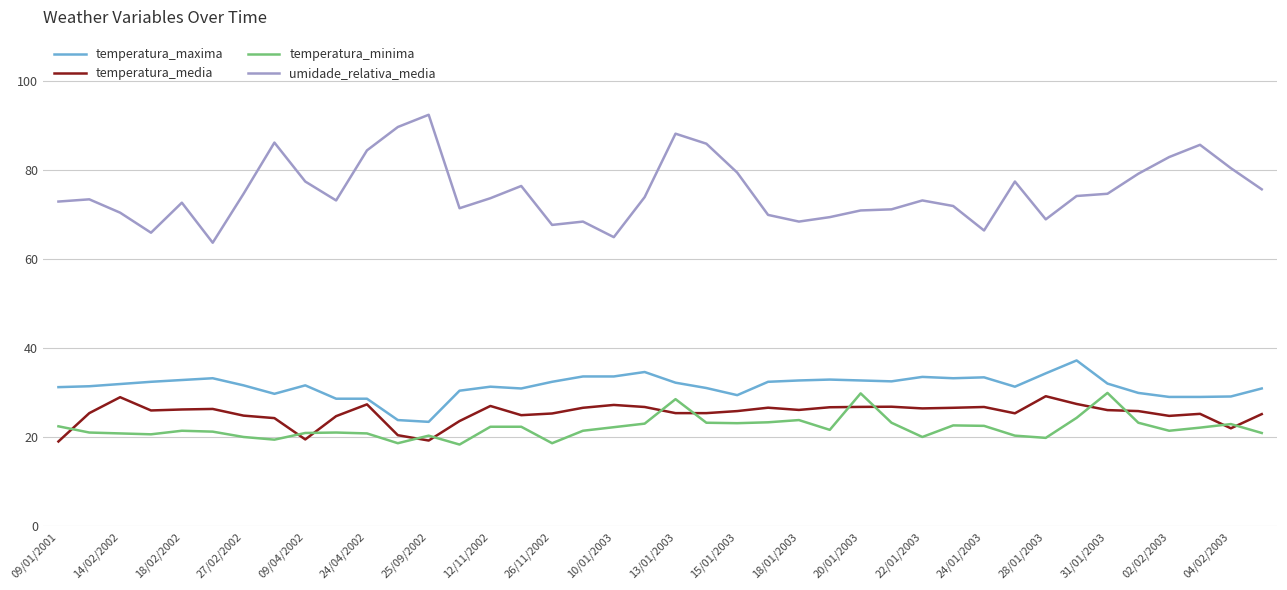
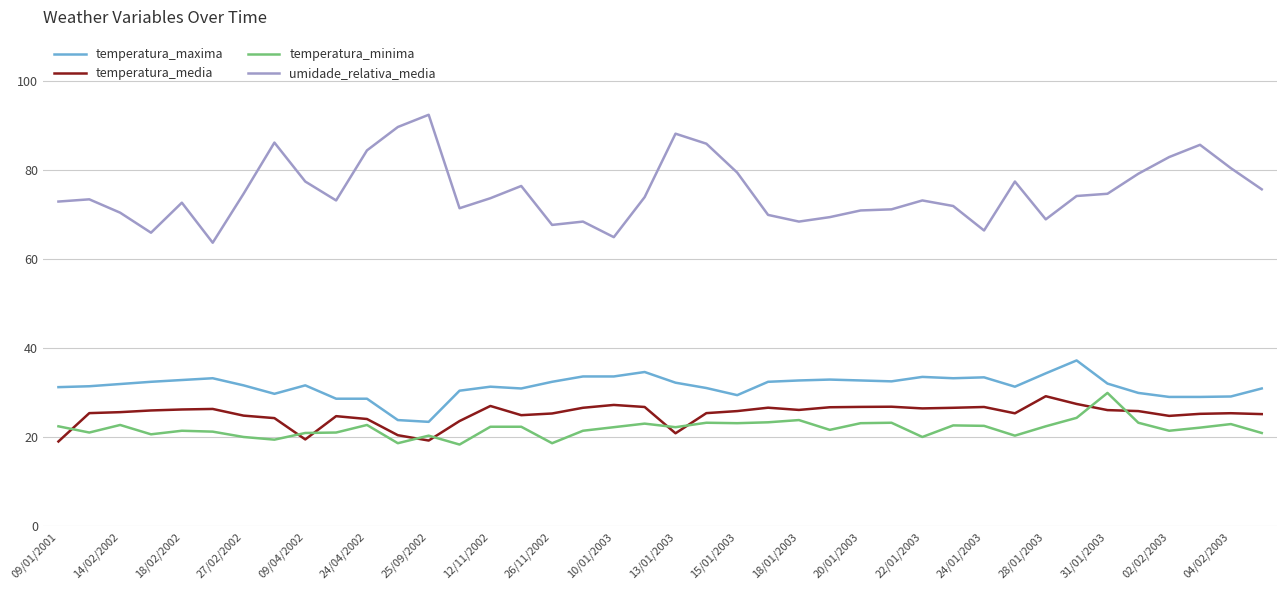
  {
    "temperatura_media": {
      "09/01/2001": 19,
-     "14/02/2002": 29,
+     "14/02/2002": 26,
      "18/02/2002": 26,
      "27/02/2002": 25,
      "09/04/2002": 20,
-     "24/04/2002": 27,
+     "24/04/2002": 24,
      "25/09/2002": 19,
      "12/11/2002": 27,
      "26/11/2002": 25,
      "10/01/2003": 27,
-     "13/01/2003": 25,
+     "13/01/2003": 21,
      "15/01/2003": 26,
      "18/01/2003": 26,
      "20/01/2003": 27,
      "22/01/2003": 27,
      "24/01/2003": 27,
      "28/01/2003": 29,
      "31/01/2003": 26,
      "02/02/2003": 25,
-     "04/02/2003": 22
+     "04/02/2003": 25
    },
    "temperatura_minima": {
      "09/01/2001": 23,
-     "14/02/2002": 21,
+     "14/02/2002": 23,
      "18/02/2002": 22,
      "27/02/2002": 20,
      "09/04/2002": 21,
-     "24/04/2002": 21,
+     "24/04/2002": 23,
      "25/09/2002": 20,
      "12/11/2002": 22,
      "26/11/2002": 19,
      "10/01/2003": 22,
-     "13/01/2003": 29,
+     "13/01/2003": 22,
      "15/01/2003": 23,
      "18/01/2003": 24,
-     "20/01/2003": 30,
+     "20/01/2003": 23,
      "22/01/2003": 20,
      "24/01/2003": 23,
-     "28/01/2003": 20,
+     "28/01/2003": 23,
      "31/01/2003": 30,
      "02/02/2003": 22,
      "04/02/2003": 23
    }
  }
